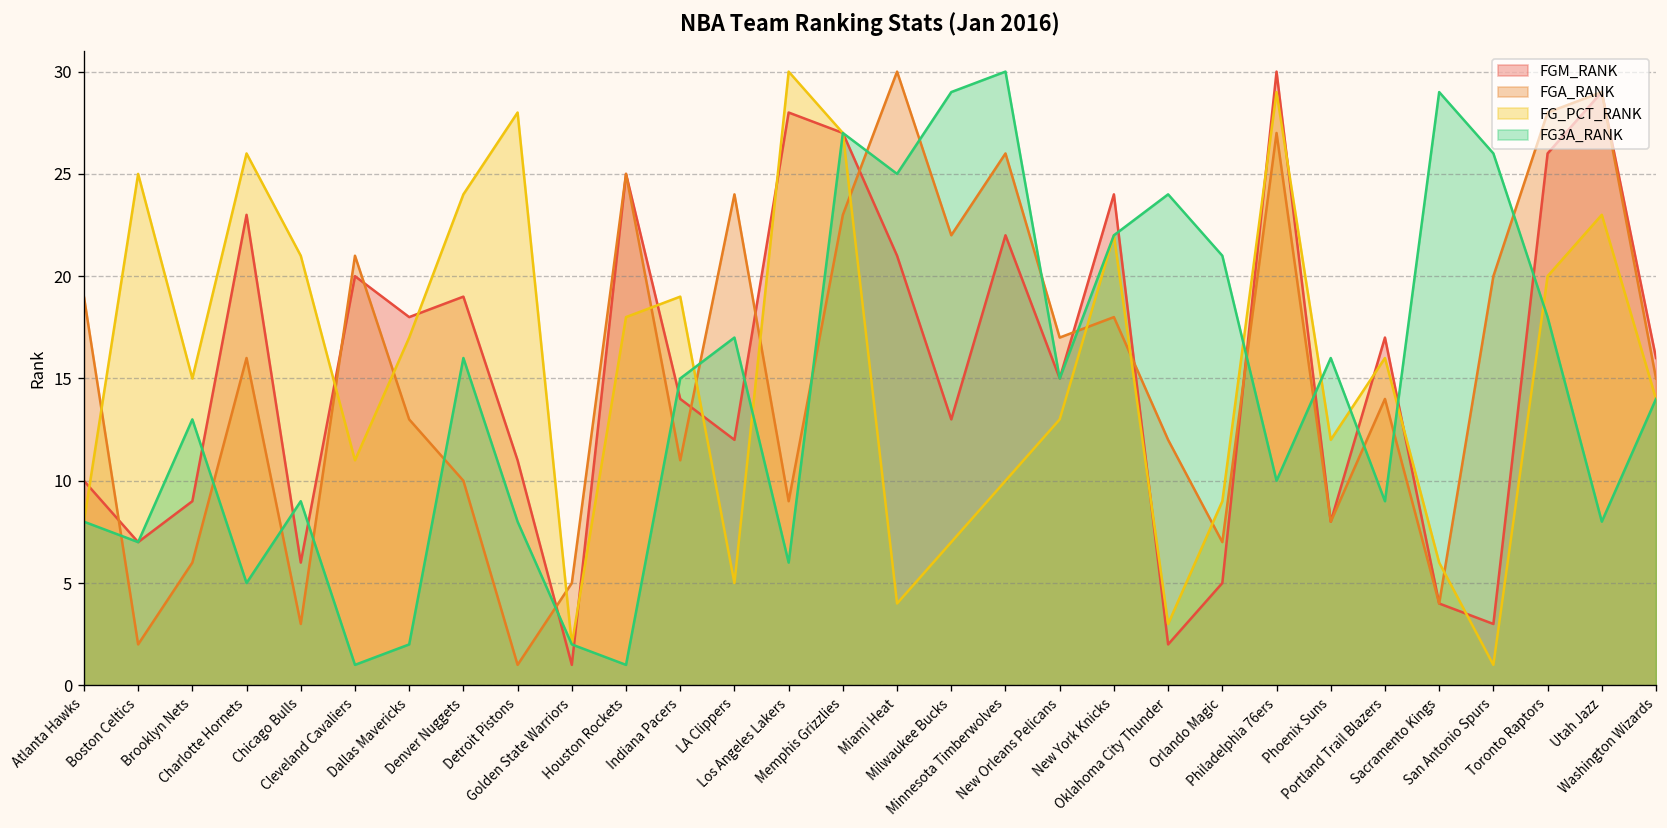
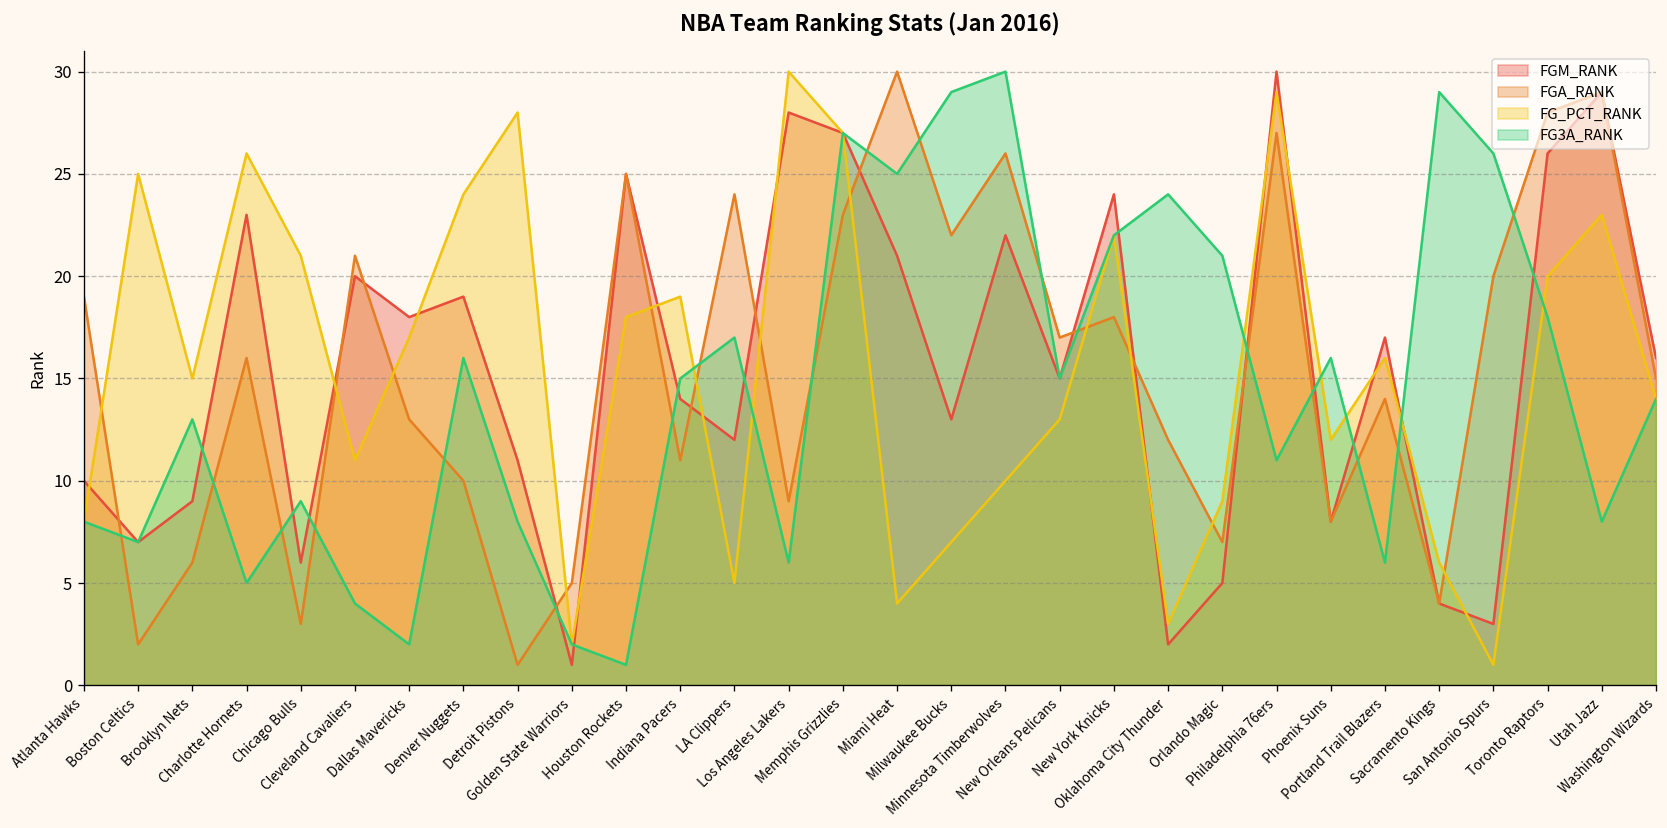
  {
    "FG3A_RANK": {
      "Brooklyn Nets": 13,
      "Charlotte Hornets": 5,
      "Chicago Bulls": 9,
-     "Cleveland Cavaliers": 1,
+     "Cleveland Cavaliers": 4,
      "Dallas Mavericks": 2,
      "Denver Nuggets": 16,
      "Detroit Pistons": 8,
      "Houston Rockets": 1,
      "Indiana Pacers": 15,
      "LA Clippers": 17,
      "Los Angeles Lakers": 6,
      "Miami Heat": 25,
      "Milwaukee Bucks": 29,
      "Minnesota Timberwolves": 30,
      "Oklahoma City Thunder": 24,
      "Orlando Magic": 21,
-     "Philadelphia 76ers": 10,
+     "Philadelphia 76ers": 11,
      "Phoenix Suns": 16,
-     "Portland Trail Blazers": 9,
+     "Portland Trail Blazers": 6,
      "Sacramento Kings": 29,
      "Toronto Raptors": 18,
      "Utah Jazz": 8
    }
  }
